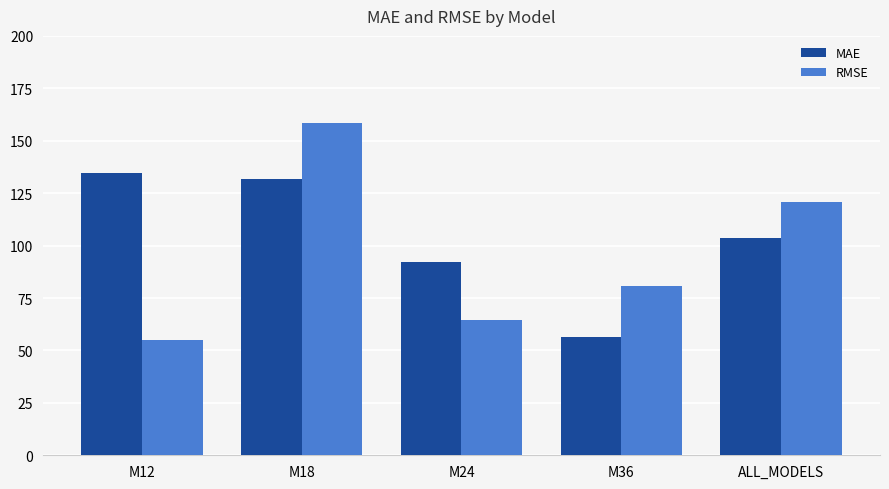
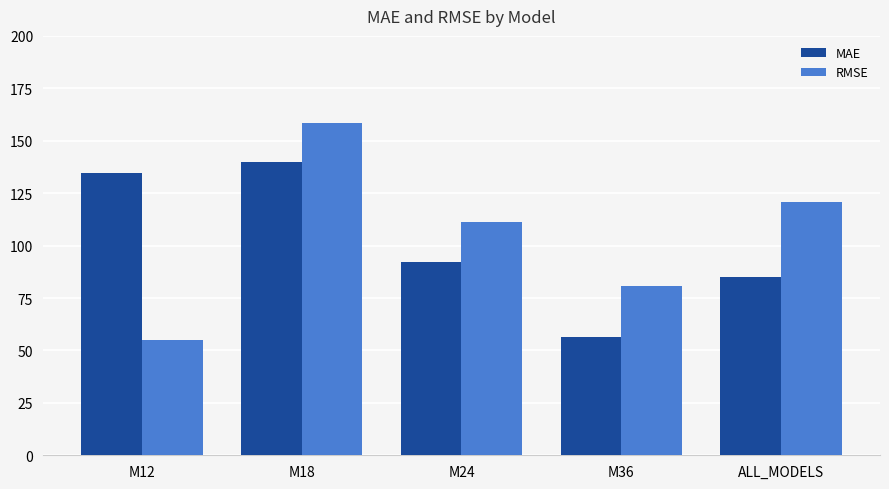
  {
    "MAE": {
      "M12": 135,
-     "M18": 132,
+     "M18": 140,
      "M24": 92,
      "M36": 56,
-     "ALL_MODELS": 104
+     "ALL_MODELS": 85
    },
    "RMSE": {
      "M12": 55,
      "M18": 159,
-     "M24": 64,
+     "M24": 111,
      "M36": 81,
      "ALL_MODELS": 121
    }
  }
